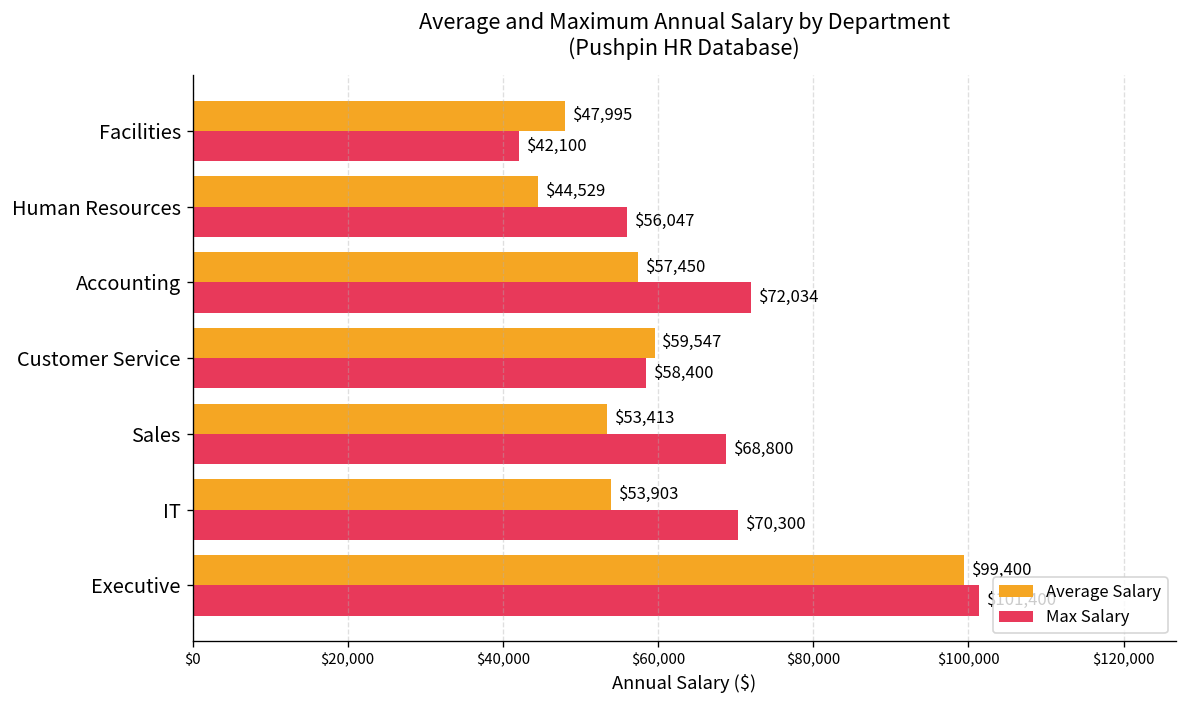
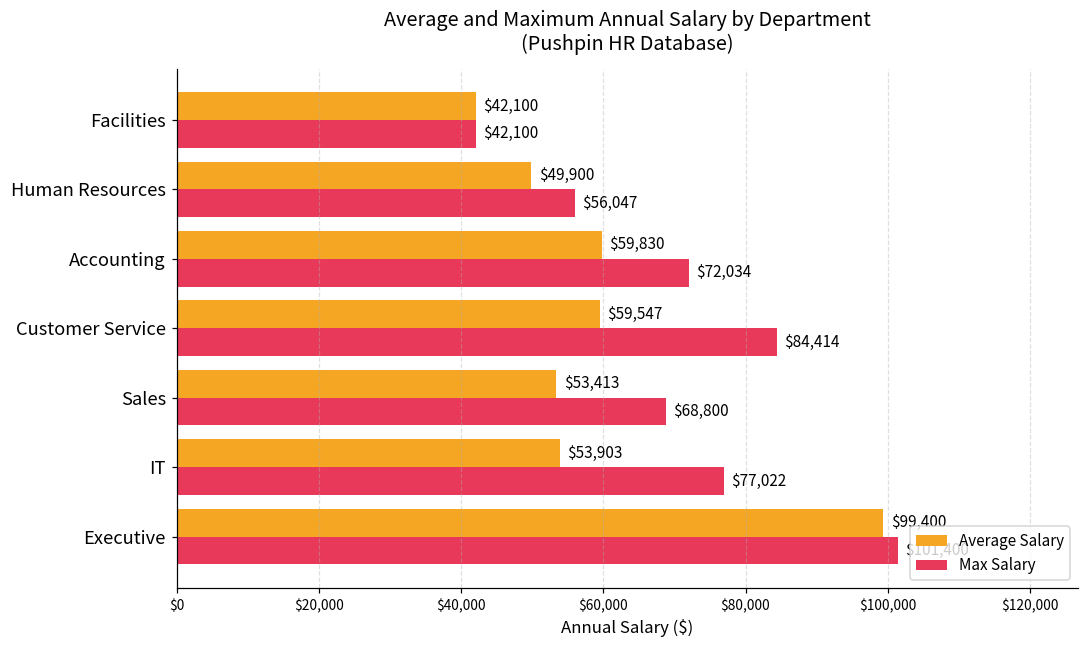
  {
    "Average Salary": {
-     "Facilities": "$47,995",
-     "Human Resources": "$44,529",
-     "Accounting": "$57,450",
+     "Facilities": "$42,100",
+     "Human Resources": "$49,900",
+     "Accounting": "$59,830",
      "Customer Service": "$59,547",
      "Sales": "$53,413",
      "IT": "$53,903"
    },
    "Max Salary": {
      "Facilities": "$42,100",
      "Human Resources": "$56,047",
      "Accounting": "$72,034",
-     "Customer Service": "$58,400",
+     "Customer Service": "$84,414",
      "Sales": "$68,800",
-     "IT": "$70,300"
+     "IT": "$77,022"
    }
  }
